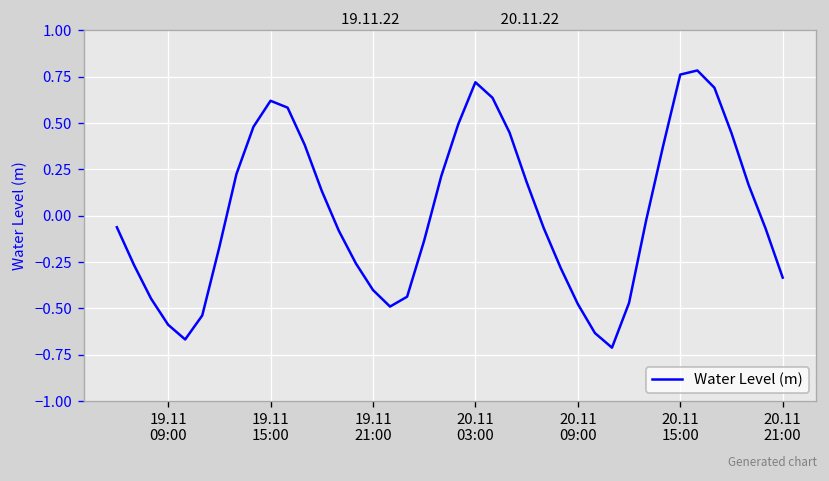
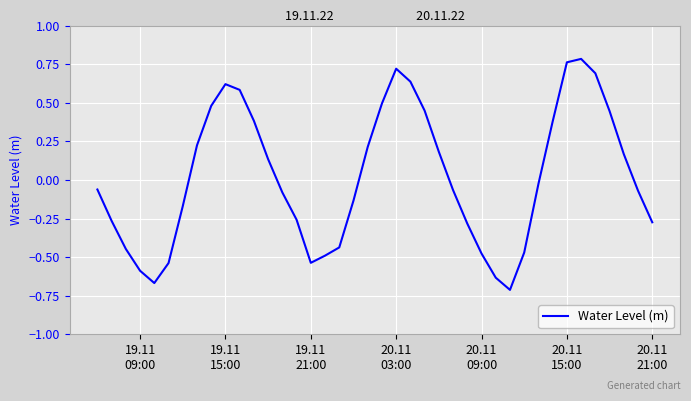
  {
    "19.11 09:00": -0.59,
    "19.11 15:00": 0.62,
-   "19.11 21:00": -0.40,
+   "19.11 21:00": -0.54,
    "20.11 03:00": 0.72,
    "20.11 09:00": -0.48,
    "20.11 15:00": 0.76,
-   "20.11 21:00": -0.33
+   "20.11 21:00": -0.27
  }
